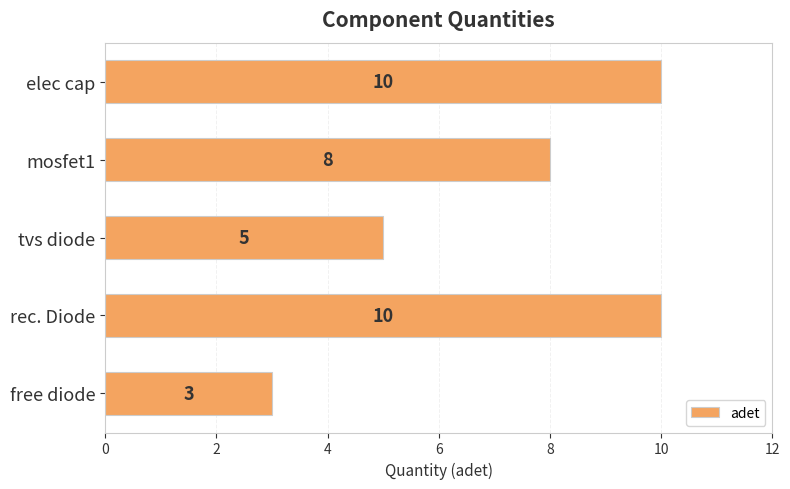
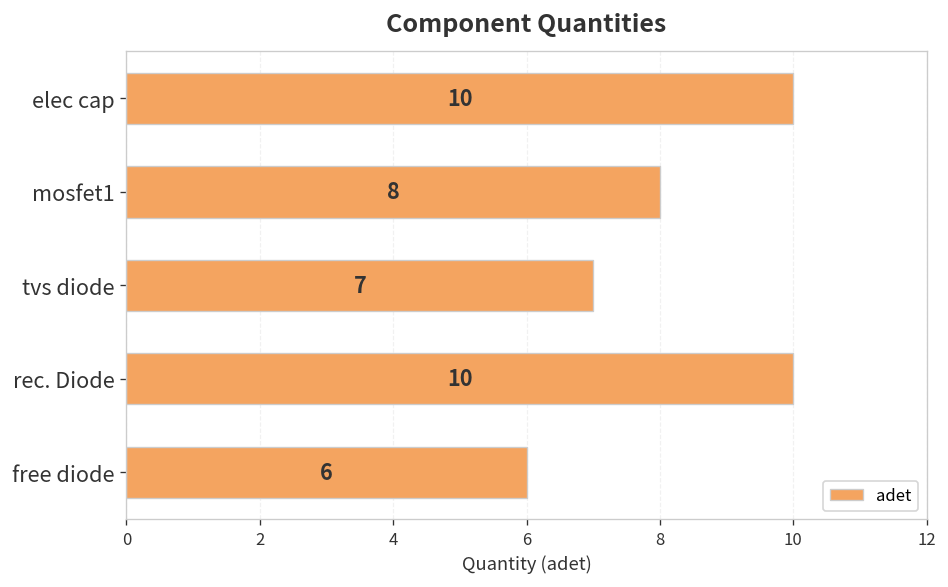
  {
    "elec cap": 10,
    "mosfet1": 8,
-   "tvs diode": 5,
+   "tvs diode": 7,
    "rec. Diode": 10,
-   "free diode": 3
+   "free diode": 6
  }
